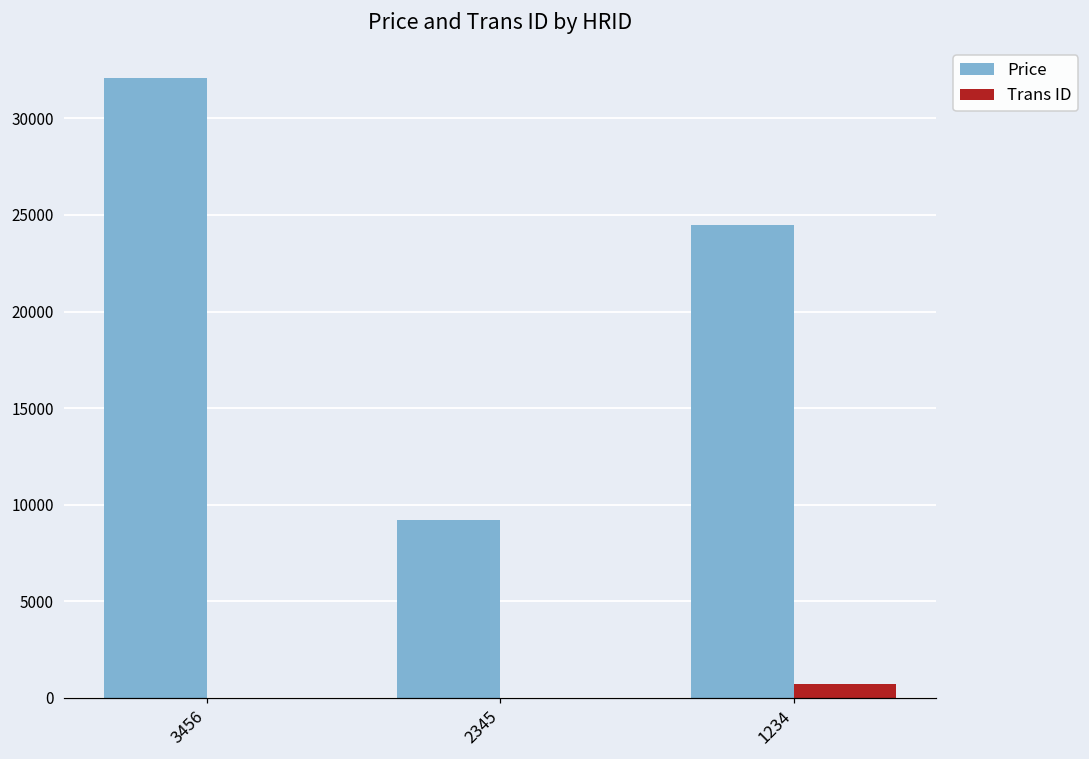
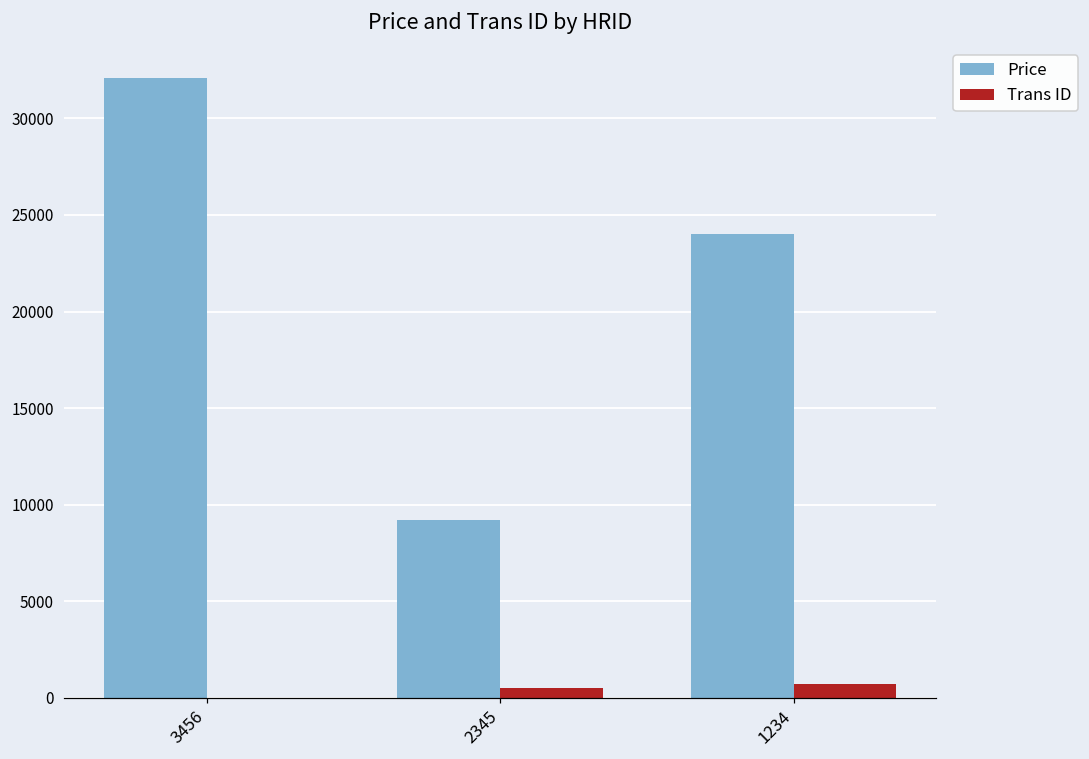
  {
    "Price": {
      "3456": 32100,
      "2345": 9200,
-     "1234": 24500
+     "1234": 24000
    },
    "Trans ID": {
-     "2345": 0,
+     "2345": 500,
      "1234": 700
    }
  }
